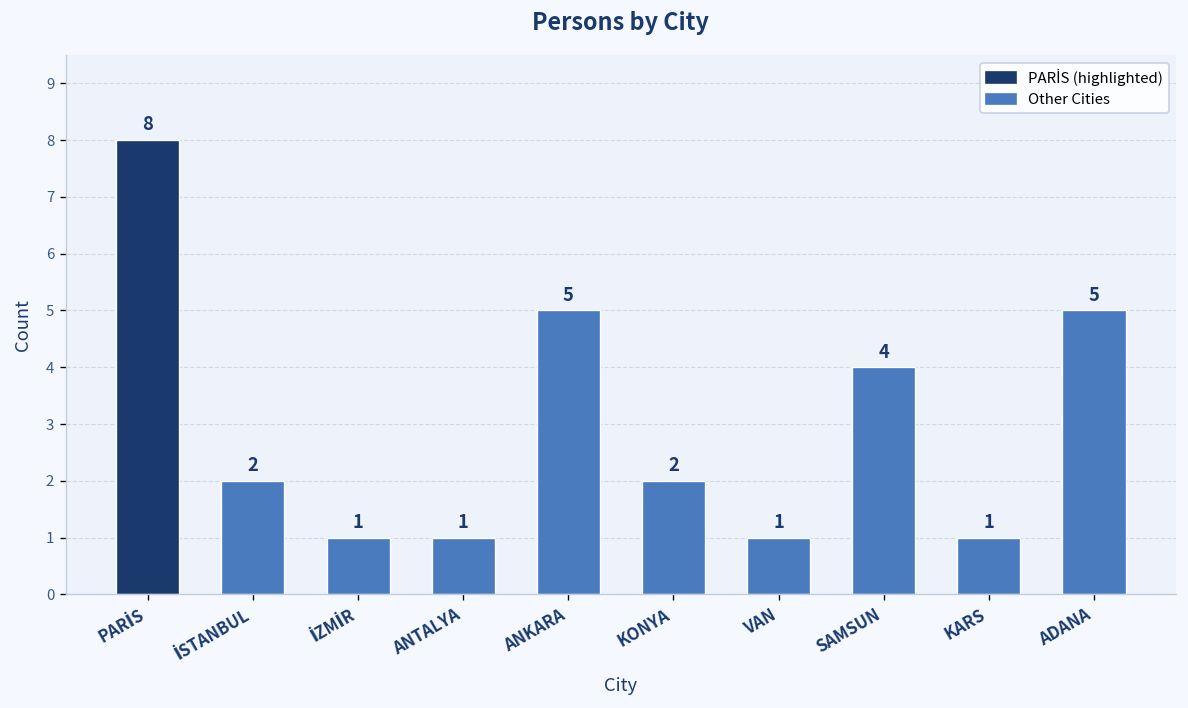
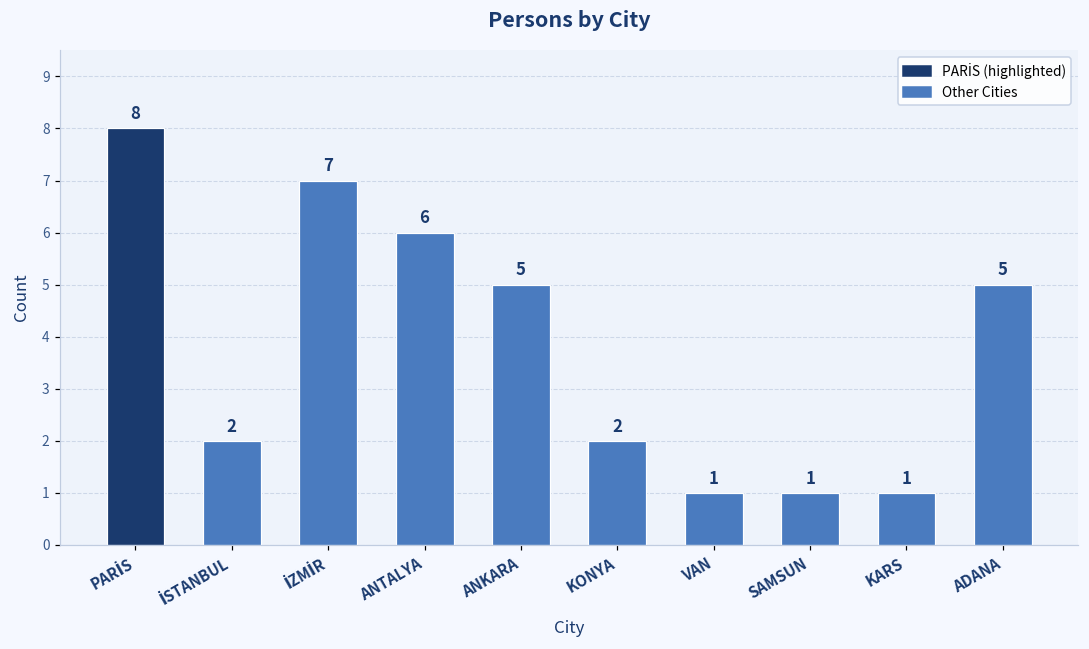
  {
    "PARİS": 8,
    "İSTANBUL": 2,
-   "İZMİR": 1,
-   "ANTALYA": 1,
+   "İZMİR": 7,
+   "ANTALYA": 6,
    "ANKARA": 5,
    "KONYA": 2,
    "VAN": 1,
-   "SAMSUN": 4,
+   "SAMSUN": 1,
    "KARS": 1,
    "ADANA": 5
  }
